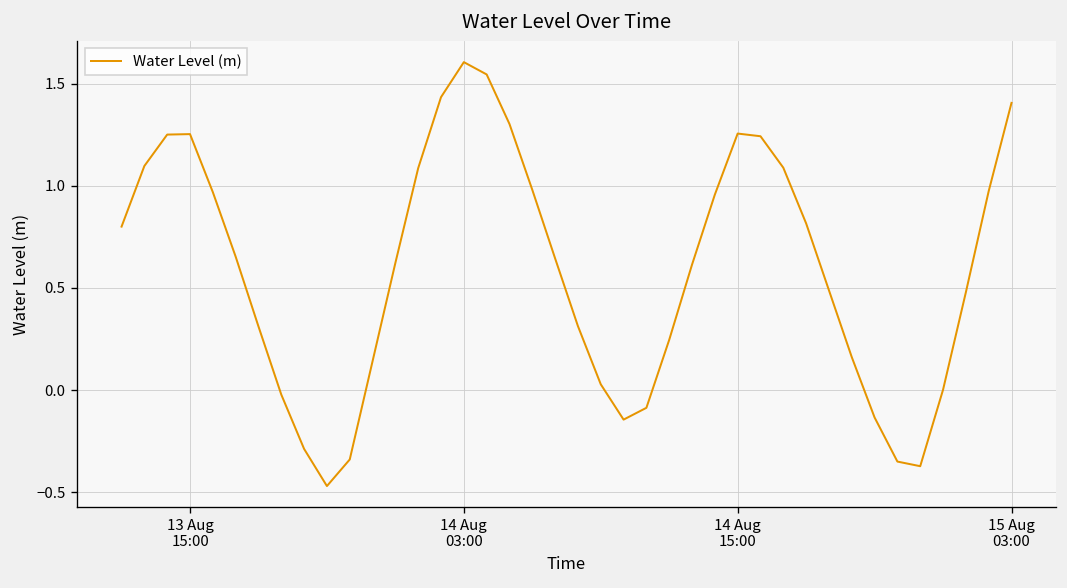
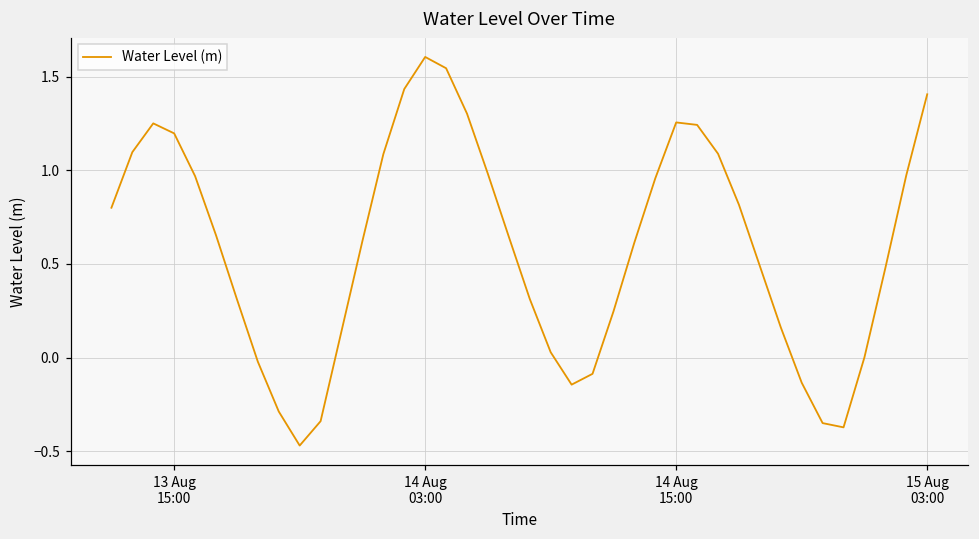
  {
-   "13 Aug 15:00": 1.25,
+   "13 Aug 15:00": 1.20,
    "14 Aug 03:00": 1.60,
    "14 Aug 15:00": 1.26,
    "15 Aug 03:00": 1.41
  }
